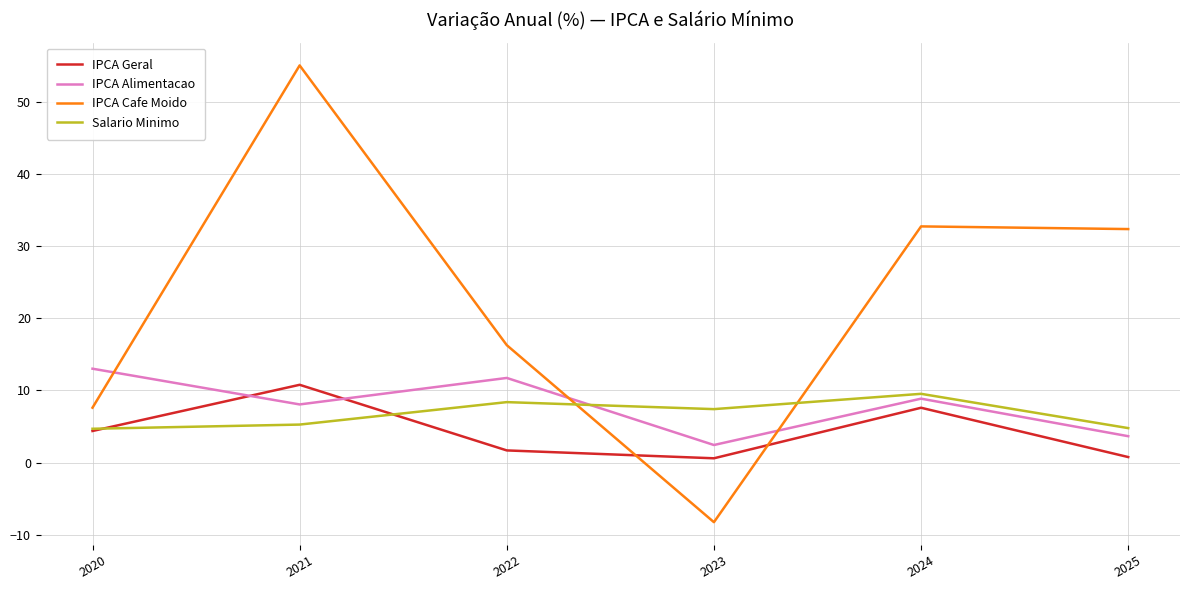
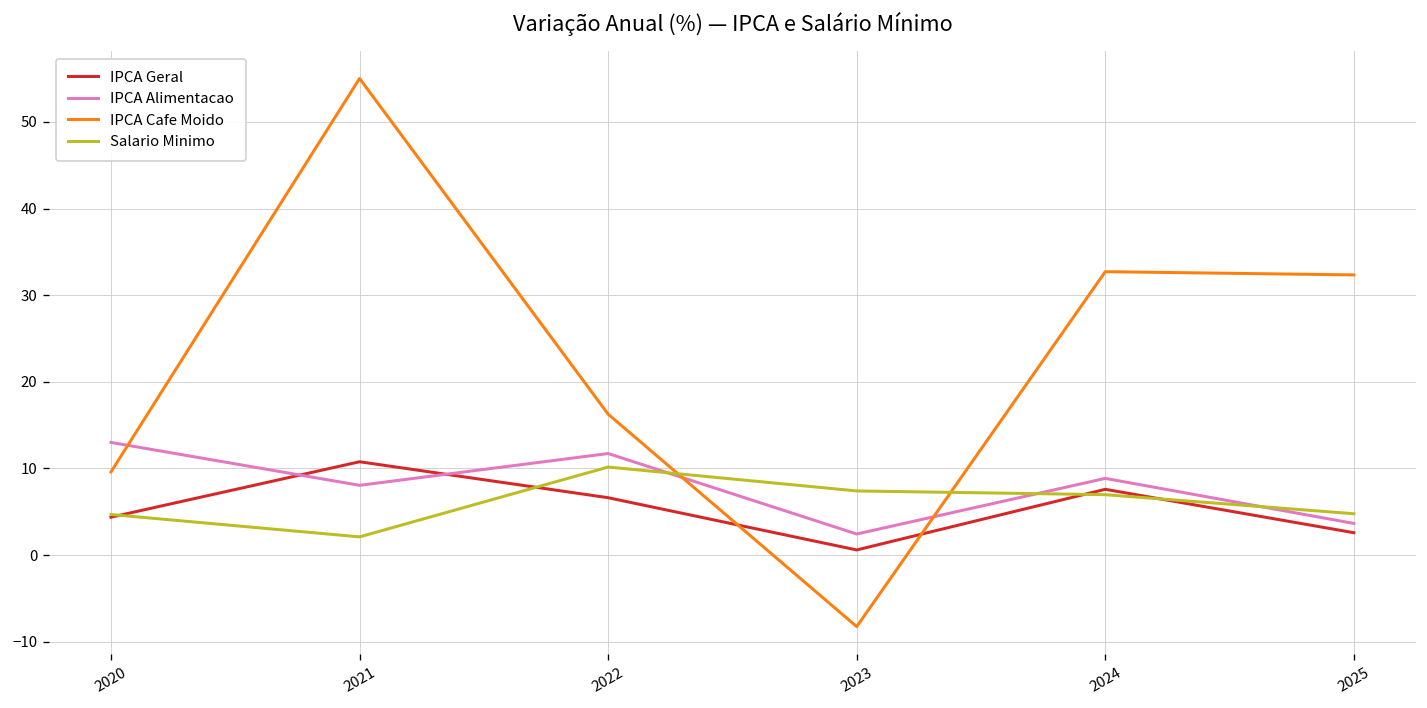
  {
    "IPCA Geral": {
      "2021": 11,
-     "2022": 2,
+     "2022": 7,
      "2023": 1,
      "2024": 8,
-     "2025": 1
+     "2025": 3
    },
    "IPCA Alimentacao": {
      "2020": 13,
      "2021": 8,
      "2022": 12,
      "2023": 2,
      "2024": 9,
      "2025": 4
    },
    "IPCA Cafe Moido": {
-     "2020": 8,
+     "2020": 10,
      "2021": 55,
      "2022": 16,
      "2023": -8,
      "2024": 33,
      "2025": 32
    },
    "Salario Minimo": {
-     "2021": 5,
-     "2022": 8,
+     "2021": 2,
+     "2022": 10,
      "2023": 7,
-     "2024": 10,
+     "2024": 7,
      "2025": 5
    }
  }
